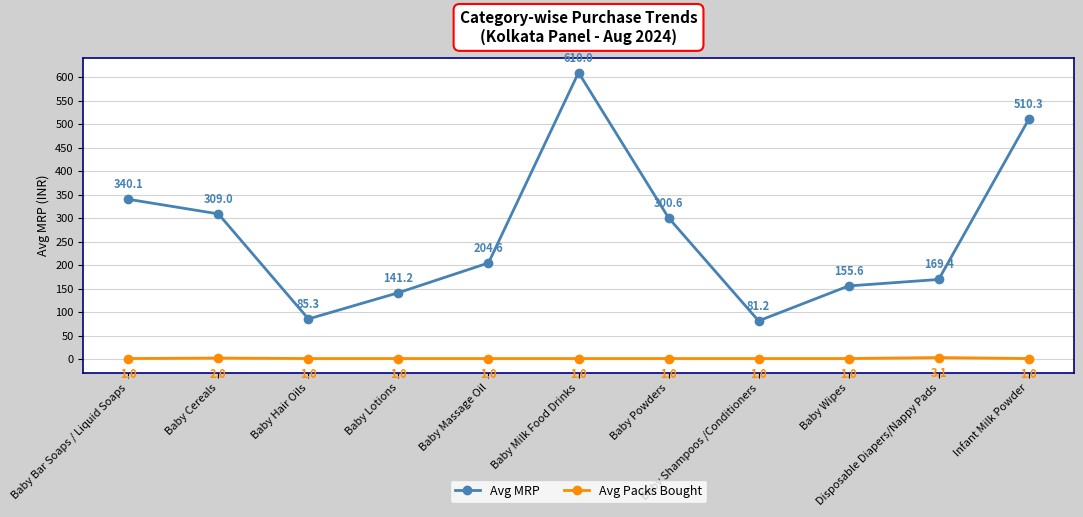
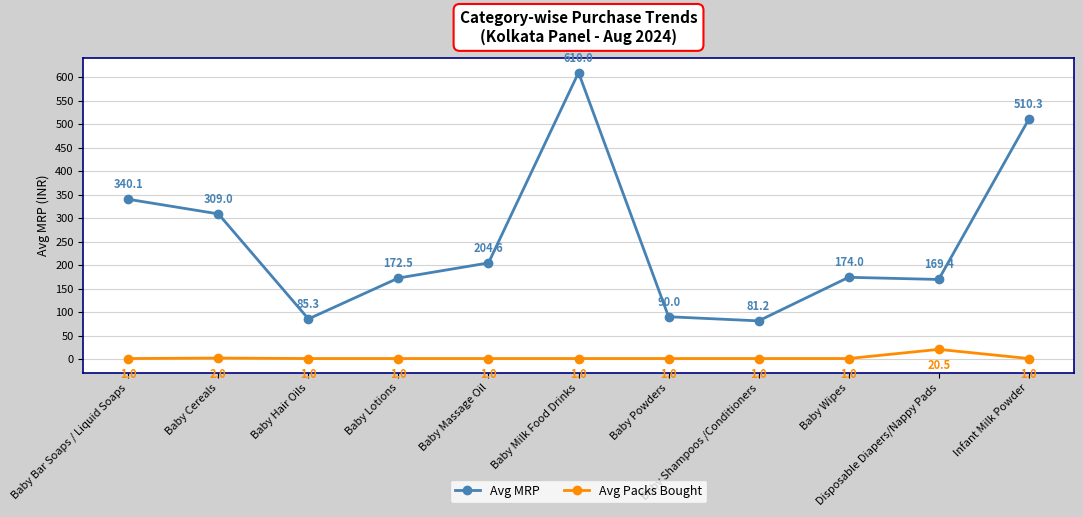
  {
    "Avg MRP": {
      "Baby Bar Soaps / Liquid Soaps": 340.1,
      "Baby Cereals": 309.0,
      "Baby Hair Oils": 85.3,
-     "Baby Lotions": 141.2,
+     "Baby Lotions": 172.5,
      "Baby Massage Oil": 204.6,
      "Baby Milk Food Drinks": 610.0,
-     "Baby Powders": 300.6,
+     "Baby Powders": 90.0,
      "Baby Shampoos /Conditioners": 81.2,
-     "Baby Wipes": 155.6,
+     "Baby Wipes": 174.0,
      "Disposable Diapers/Nappy Pads": 169.4,
      "Infant Milk Powder": 510.3
    },
    "Avg Packs Bought": {
      "Baby Bar Soaps / Liquid Soaps": 1.0,
      "Baby Cereals": 2.0,
      "Baby Hair Oils": 1.0,
      "Baby Lotions": 1.0,
      "Baby Massage Oil": 1.0,
      "Baby Milk Food Drinks": 1.0,
      "Baby Powders": 1.0,
      "Baby Shampoos /Conditioners": 1.0,
      "Baby Wipes": 1.0,
-     "Disposable Diapers/Nappy Pads": 3.1,
+     "Disposable Diapers/Nappy Pads": 20.5,
      "Infant Milk Powder": 1.0
    }
  }
